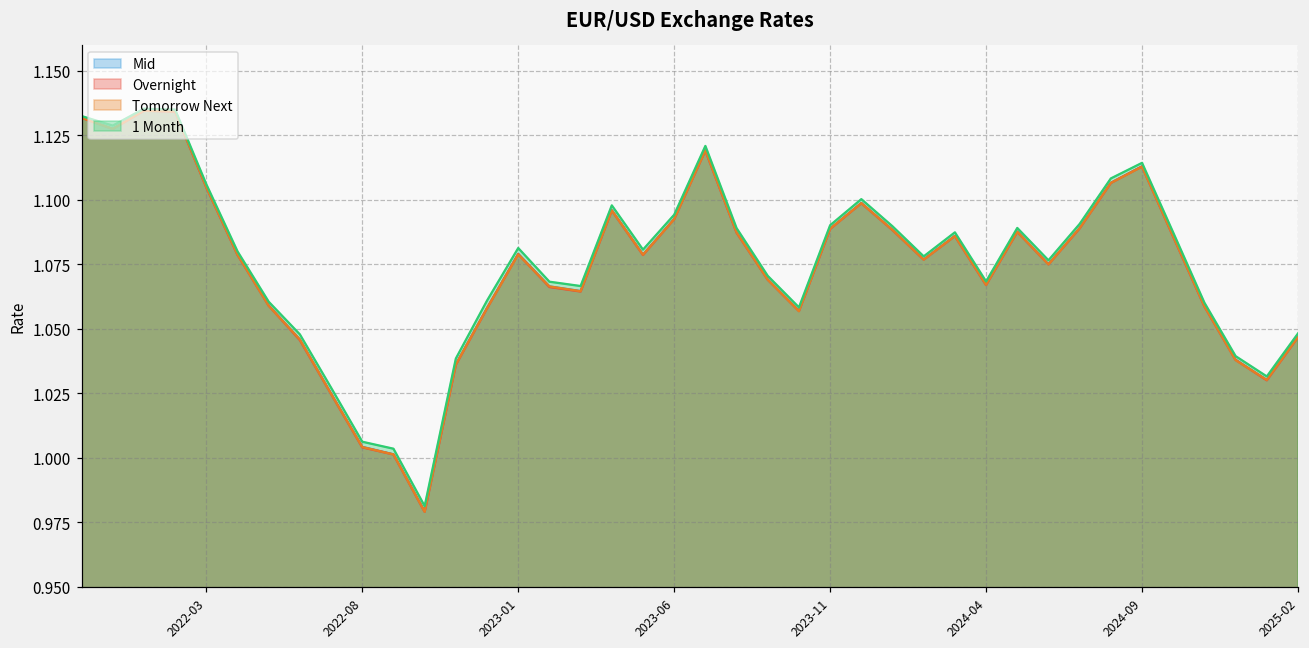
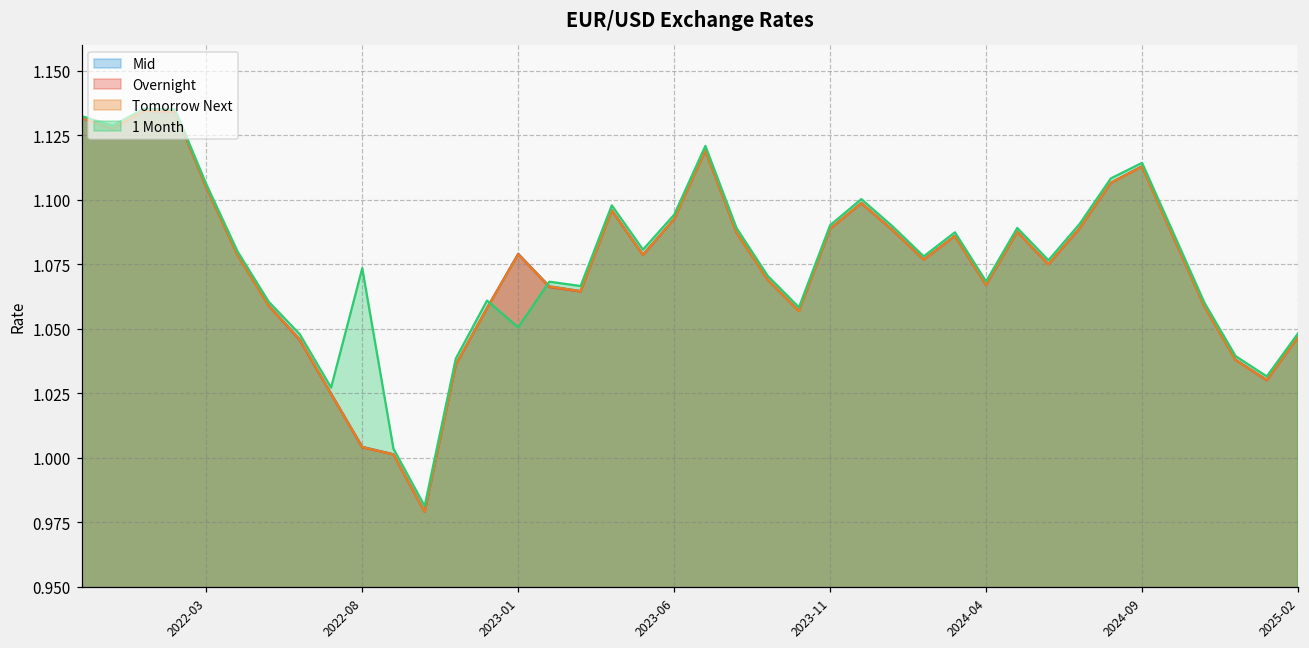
  {
    "1 Month": {
      "2022-03": 1.106,
-     "2022-08": 1.006,
-     "2023-01": 1.081,
+     "2022-08": 1.073,
+     "2023-01": 1.050,
      "2023-06": 1.094,
      "2023-11": 1.090,
      "2024-04": 1.068,
      "2024-09": 1.114,
      "2025-02": 1.048
    }
  }
